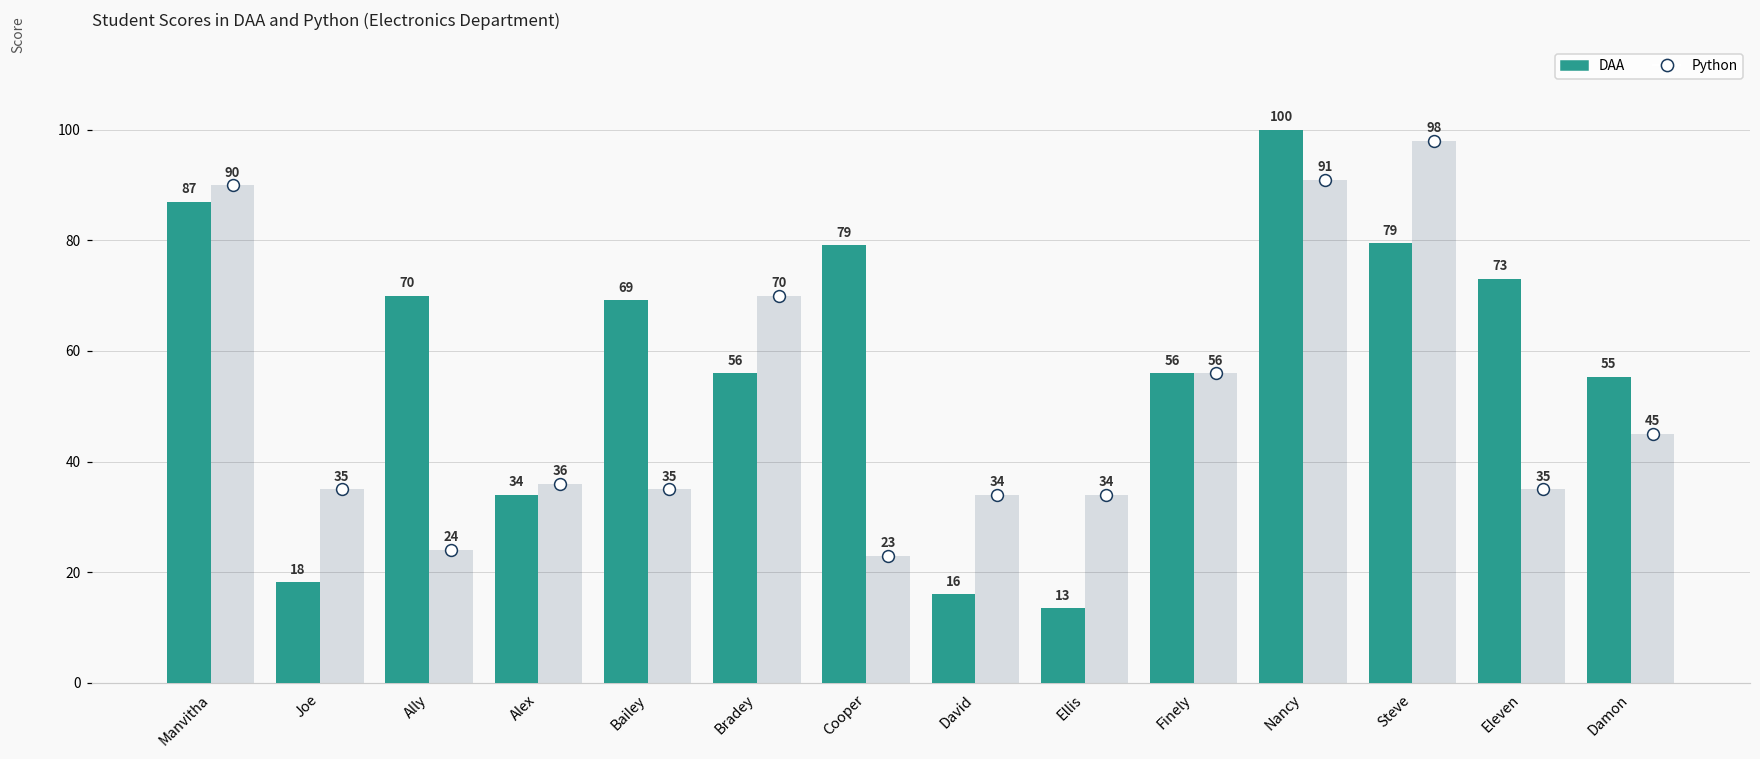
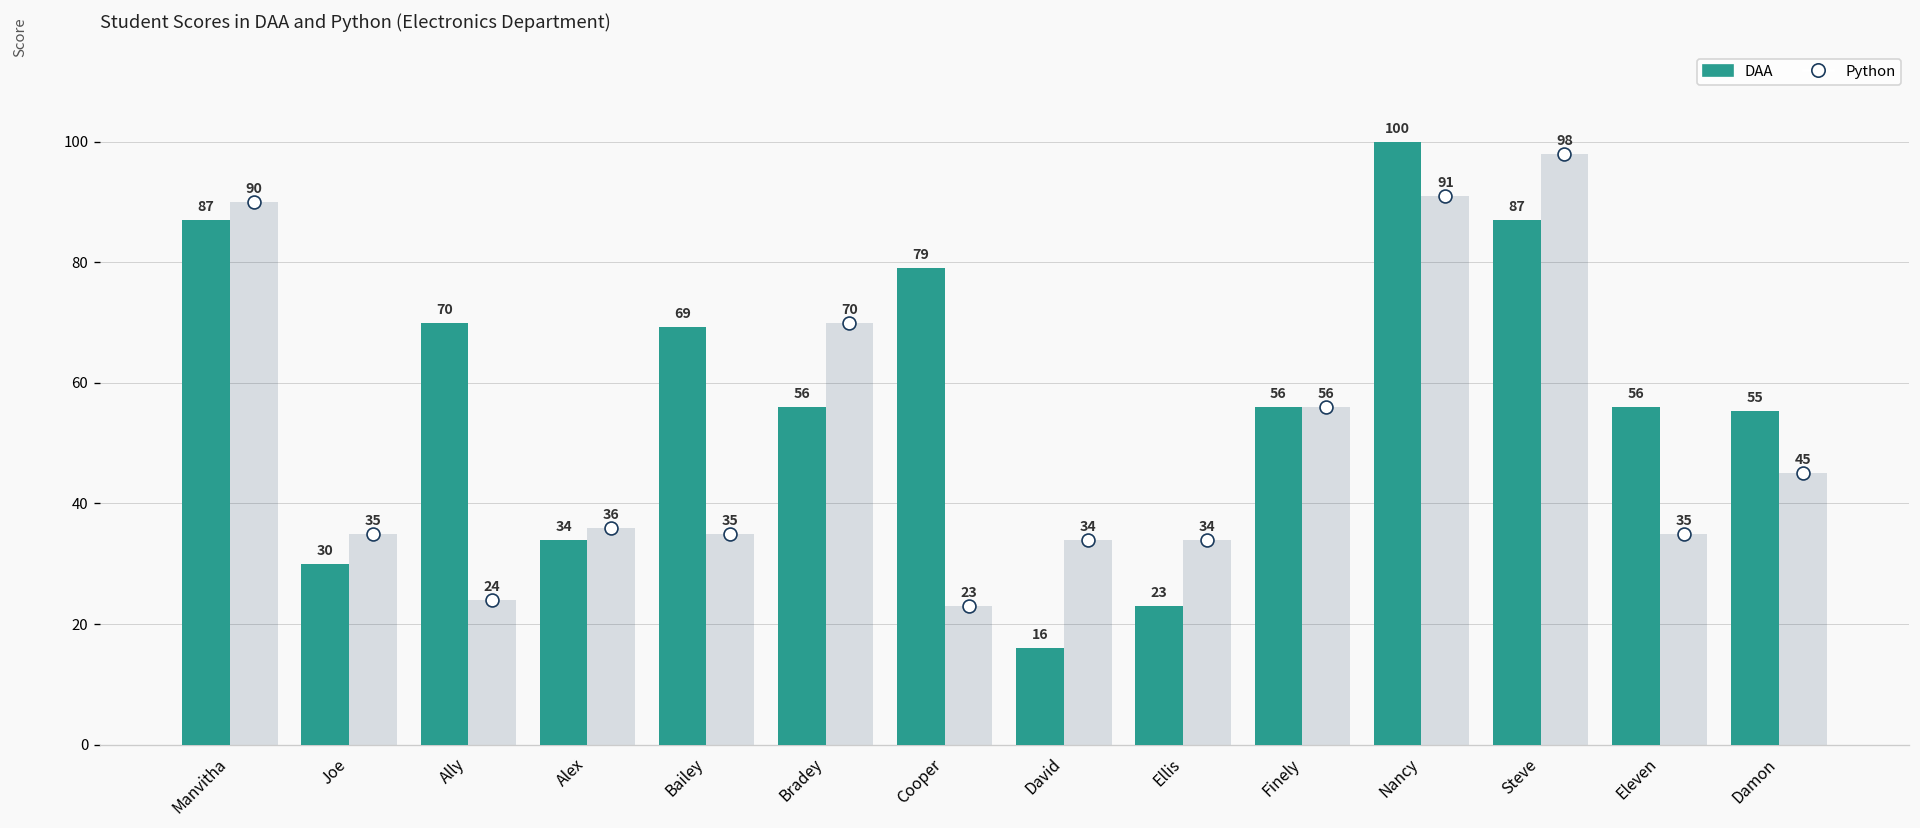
  {
    "DAA": {
      "Manvitha": 87,
-     "Joe": 18,
+     "Joe": 30,
      "Ally": 70,
      "Alex": 34,
      "Bailey": 69,
      "Bradey": 56,
      "Cooper": 79,
      "David": 16,
-     "Ellis": 13,
+     "Ellis": 23,
      "Finely": 56,
      "Nancy": 100,
-     "Steve": 79,
-     "Eleven": 73,
+     "Steve": 87,
+     "Eleven": 56,
      "Damon": 55
    }
  }
